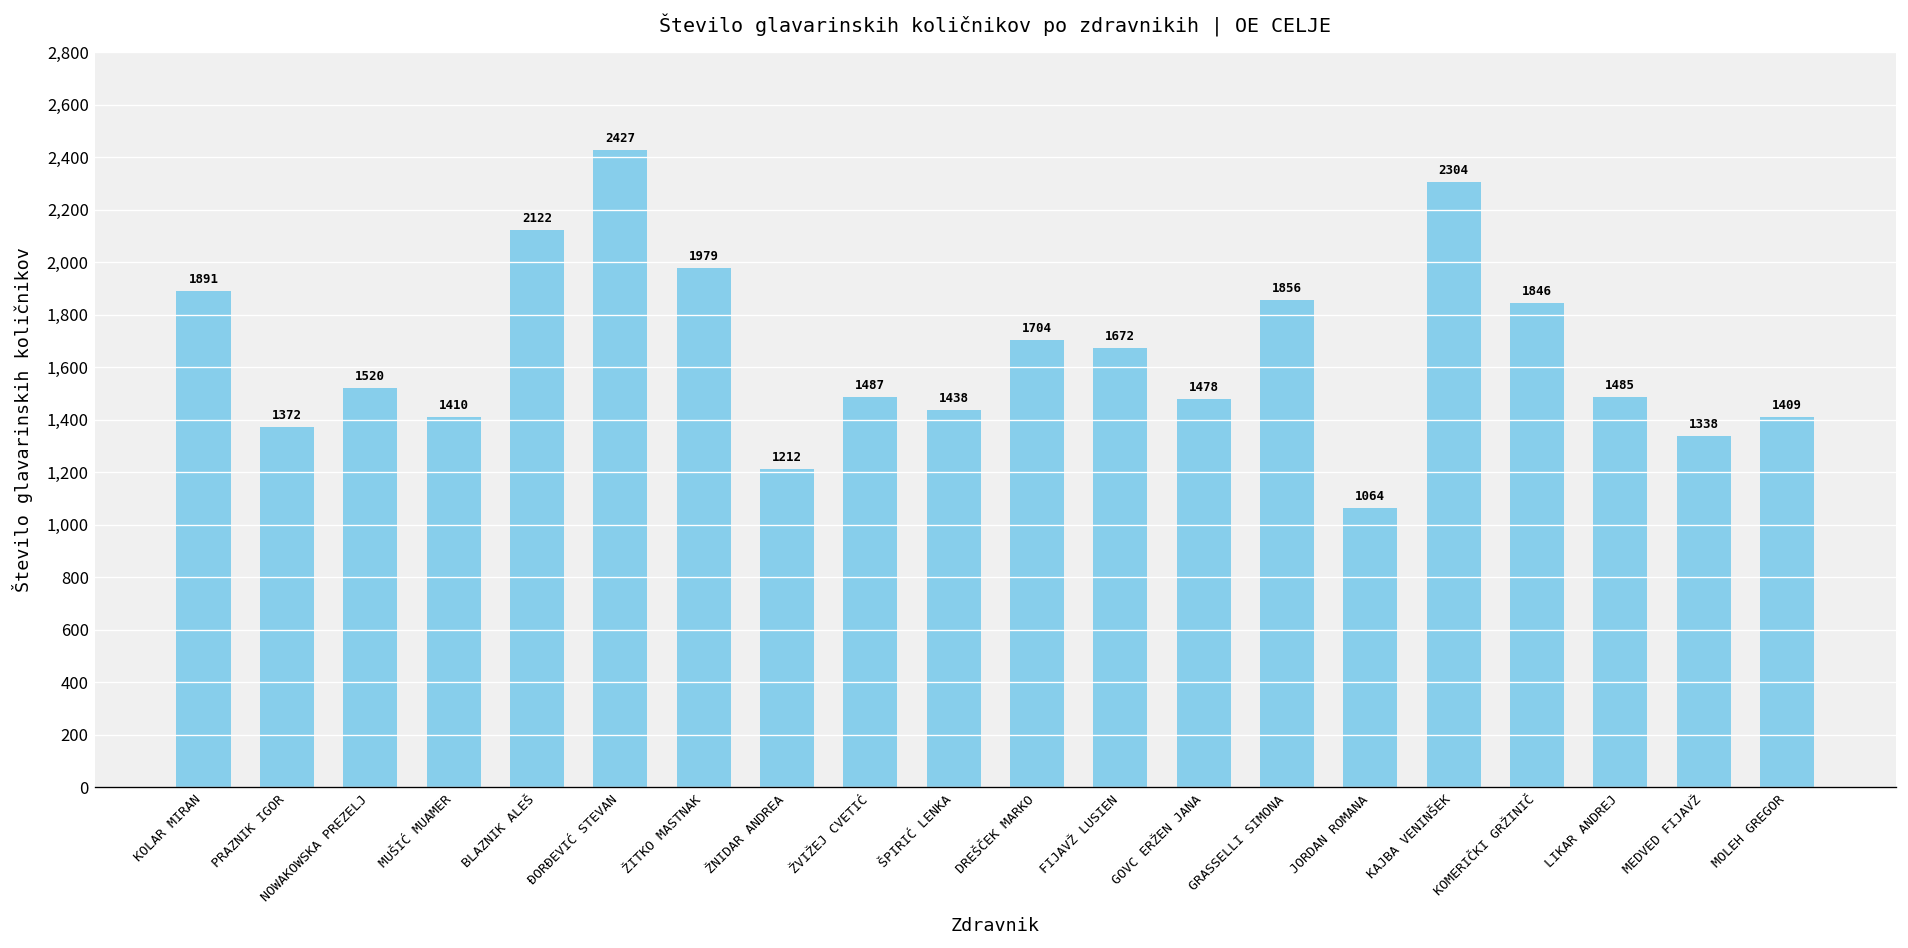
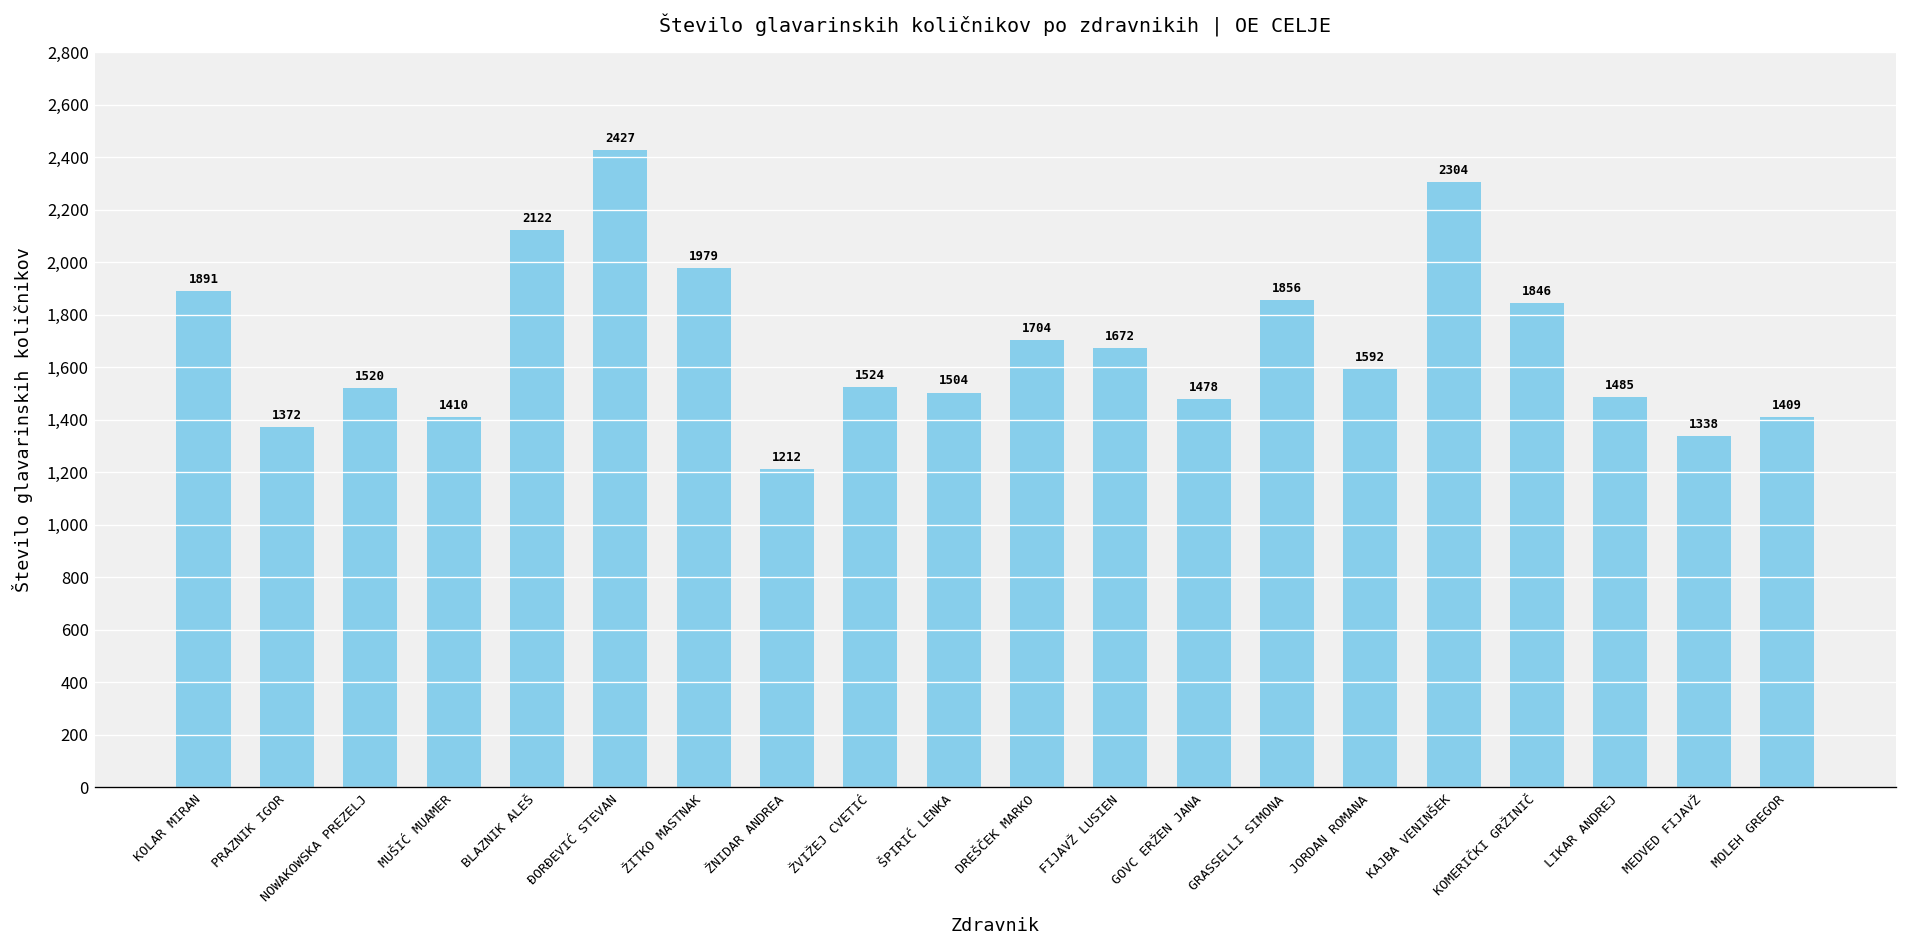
  {
    "KOLAR MIRAN": 1891,
    "PRAZNIK IGOR": 1372,
    "NOWAKOWSKA PREZELJ": 1520,
    "MUŠIĆ MUAMER": 1410,
    "BLAZNIK ALEŠ": 2122,
    "ĐORĐEVIĆ STEVAN": 2427,
    "ŽITKO MASTNAK": 1979,
    "ŽNIDAR ANDREA": 1212,
-   "ŽVIŽEJ CVETIĆ": 1487,
-   "ŠPIRIĆ LENKA": 1438,
+   "ŽVIŽEJ CVETIĆ": 1524,
+   "ŠPIRIĆ LENKA": 1504,
    "DREŠČEK MARKO": 1704,
    "FIJAVŽ LUSIEN": 1672,
    "GOVC ERŽEN JANA": 1478,
    "GRASSELLI SIMONA": 1856,
-   "JORDAN ROMANA": 1064,
+   "JORDAN ROMANA": 1592,
    "KAJBA VENINŠEK": 2304,
    "KOMERIČKI GRŽINIČ": 1846,
    "LIKAR ANDREJ": 1485,
    "MEDVED FIJAVŽ": 1338,
    "MOLEH GREGOR": 1409
  }
